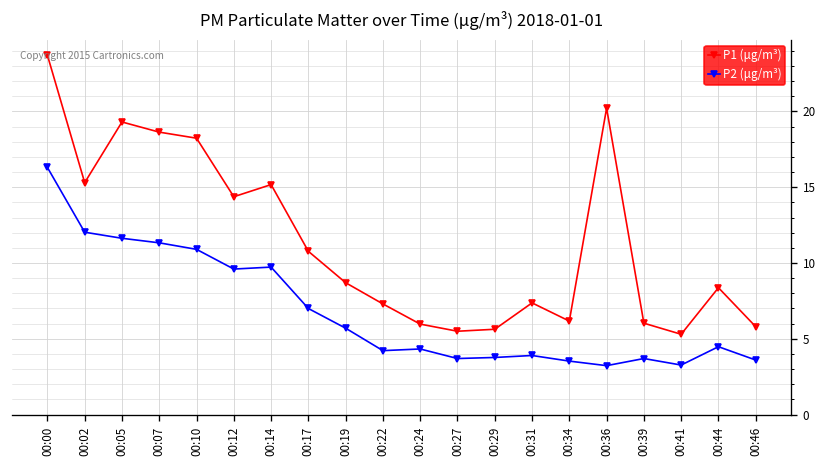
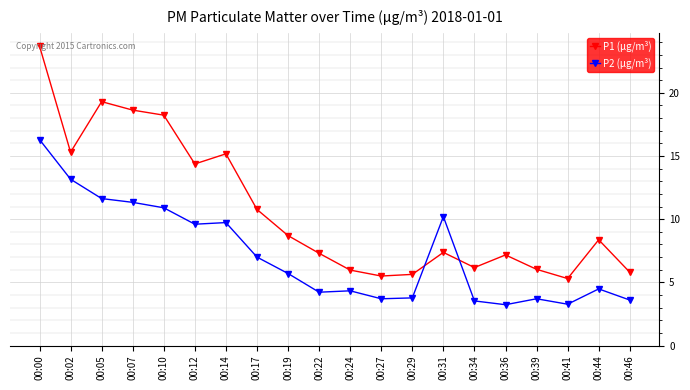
  {
    "P1 (μg/m³)": {
      "00:02": 15.3,
      "00:05": 19.3,
      "00:07": 18.6,
      "00:10": 18.2,
      "00:12": 14.4,
      "00:14": 15.2,
      "00:17": 10.8,
      "00:19": 8.7,
      "00:22": 7.3,
      "00:24": 6.0,
      "00:27": 5.5,
      "00:29": 5.6,
      "00:31": 7.4,
      "00:34": 6.2,
-     "00:36": 20.2,
+     "00:36": 7.2,
      "00:39": 6.0,
      "00:41": 5.3,
      "00:44": 8.4,
      "00:46": 5.8
    },
    "P2 (μg/m³)": {
      "00:00": 16.3,
-     "00:02": 12.0,
+     "00:02": 13.2,
      "00:05": 11.6,
      "00:07": 11.3,
      "00:10": 10.9,
      "00:12": 9.6,
      "00:14": 9.7,
      "00:17": 7.0,
      "00:19": 5.7,
      "00:22": 4.2,
      "00:24": 4.3,
      "00:27": 3.7,
      "00:29": 3.8,
-     "00:31": 3.9,
+     "00:31": 10.2,
      "00:34": 3.5,
      "00:36": 3.2,
      "00:39": 3.7,
      "00:41": 3.3,
      "00:44": 4.5,
      "00:46": 3.6
    }
  }
